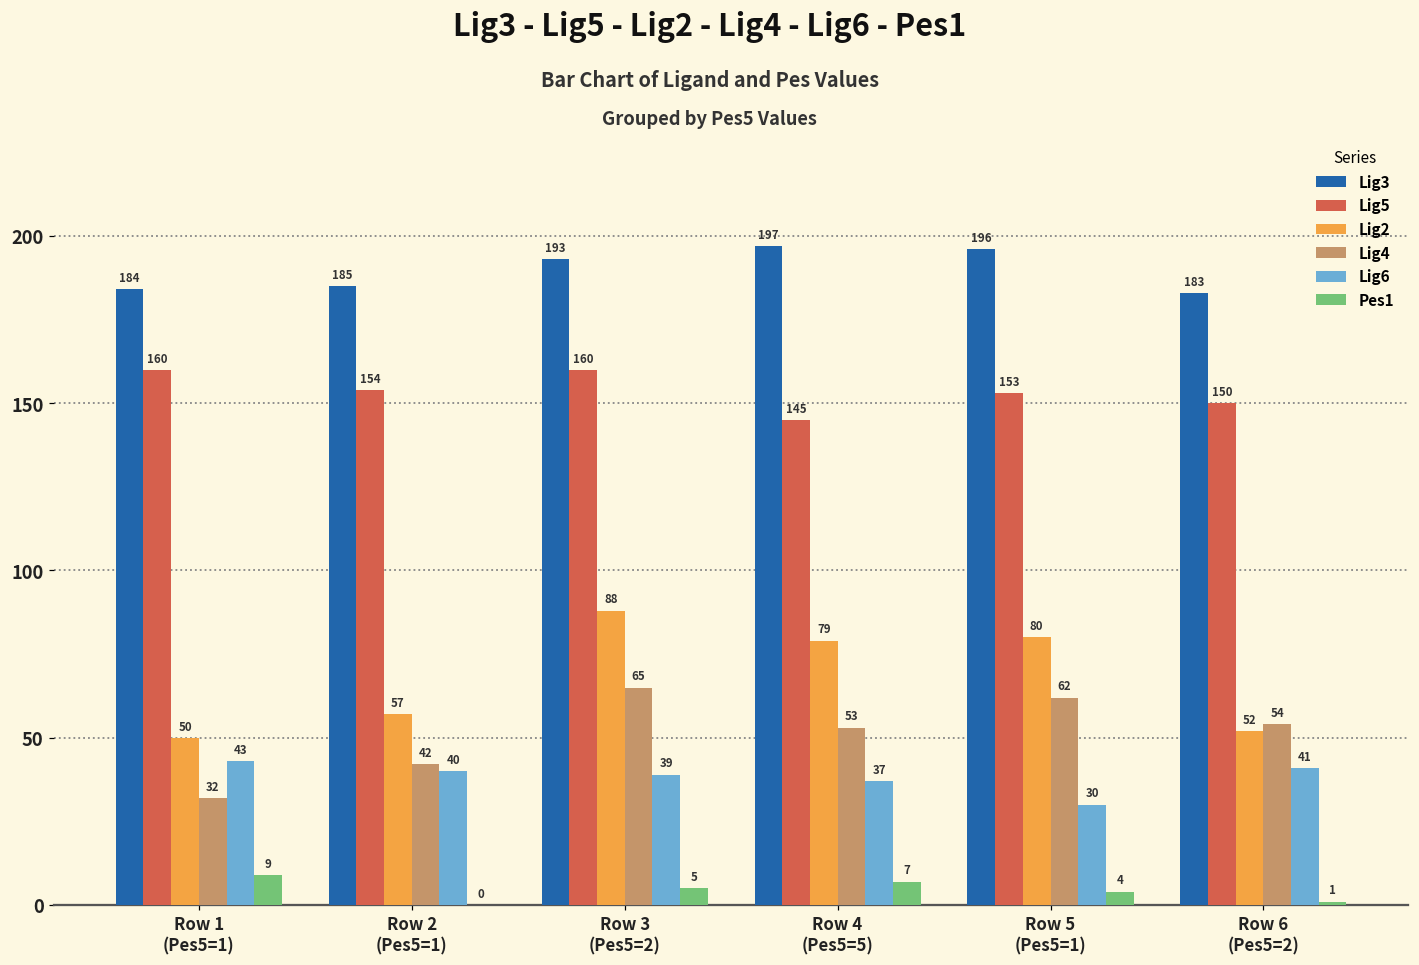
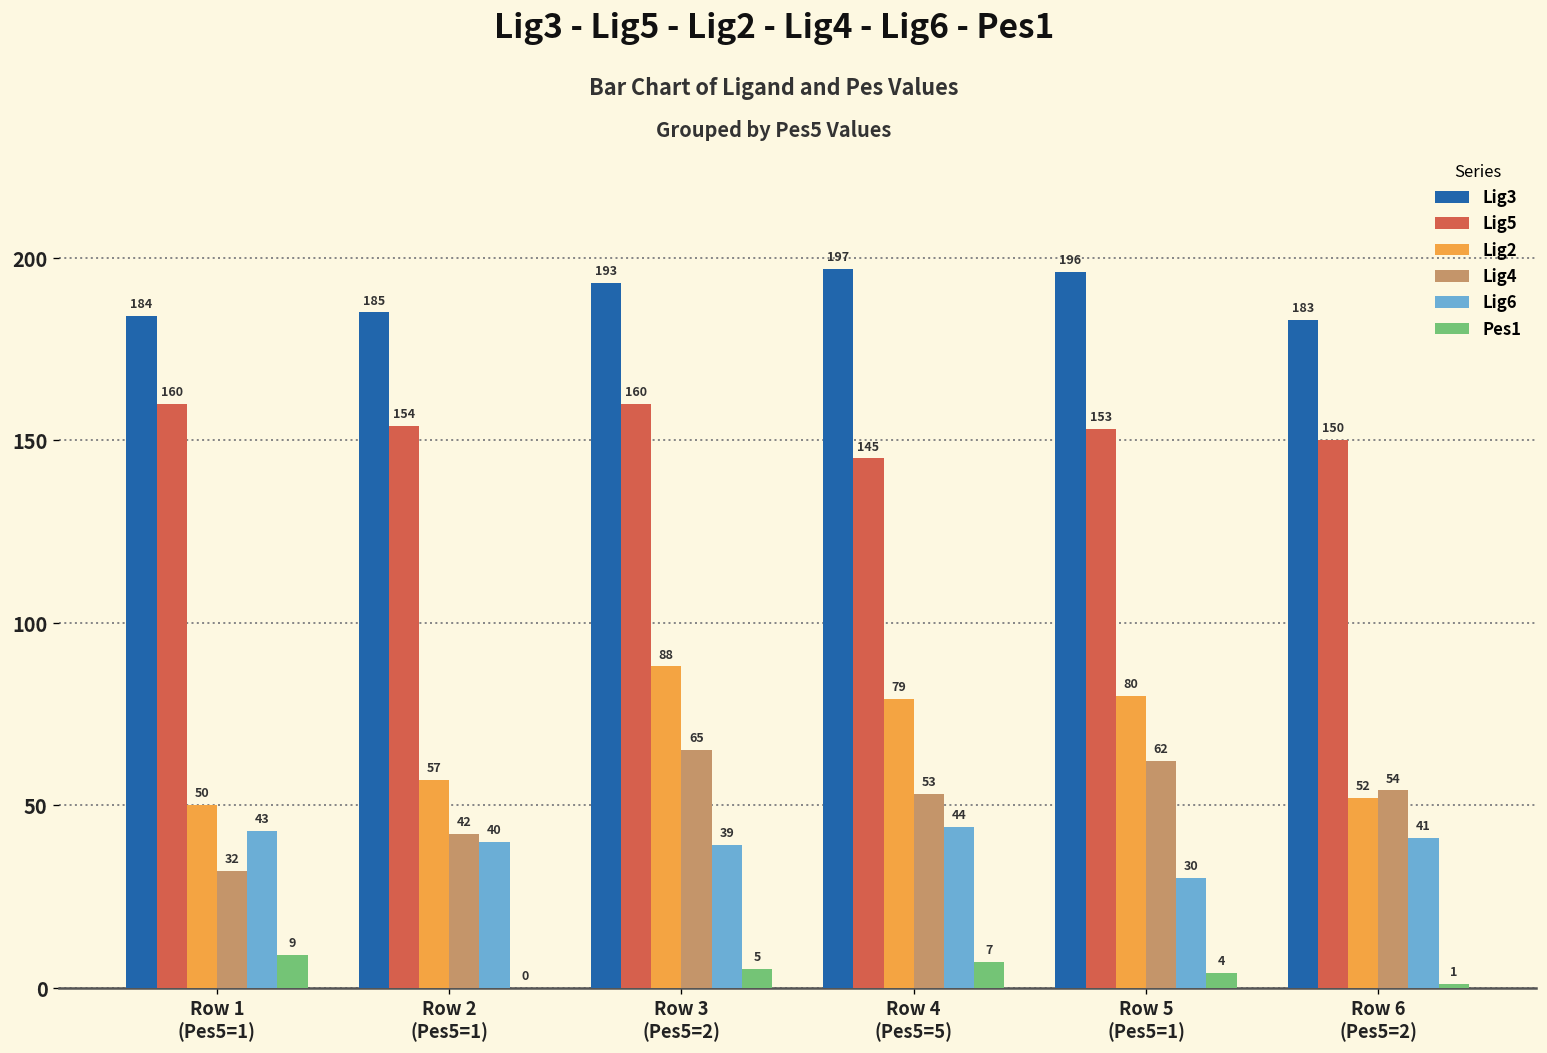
  {
    "Lig3": {
      "Row 1 (Pes5=1)": 184,
      "Row 2 (Pes5=1)": 185,
      "Row 3 (Pes5=2)": 193,
      "Row 4 (Pes5=5)": 197,
      "Row 5 (Pes5=1)": 196,
      "Row 6 (Pes5=2)": 183
    },
    "Lig5": {
      "Row 1 (Pes5=1)": 160,
      "Row 2 (Pes5=1)": 154,
      "Row 3 (Pes5=2)": 160,
      "Row 4 (Pes5=5)": 145,
      "Row 5 (Pes5=1)": 153,
      "Row 6 (Pes5=2)": 150
    },
    "Lig2": {
      "Row 1 (Pes5=1)": 50,
      "Row 2 (Pes5=1)": 57,
      "Row 3 (Pes5=2)": 88,
      "Row 4 (Pes5=5)": 79,
      "Row 5 (Pes5=1)": 80,
      "Row 6 (Pes5=2)": 52
    },
    "Lig4": {
      "Row 1 (Pes5=1)": 32,
      "Row 2 (Pes5=1)": 42,
      "Row 3 (Pes5=2)": 65,
      "Row 4 (Pes5=5)": 53,
      "Row 5 (Pes5=1)": 62,
      "Row 6 (Pes5=2)": 54
    },
    "Lig6": {
      "Row 1 (Pes5=1)": 43,
      "Row 2 (Pes5=1)": 40,
      "Row 3 (Pes5=2)": 39,
-     "Row 4 (Pes5=5)": 37,
+     "Row 4 (Pes5=5)": 44,
      "Row 5 (Pes5=1)": 30,
      "Row 6 (Pes5=2)": 41
    },
    "Pes1": {
      "Row 1 (Pes5=1)": 9,
      "Row 2 (Pes5=1)": 0,
      "Row 3 (Pes5=2)": 5,
      "Row 4 (Pes5=5)": 7,
      "Row 5 (Pes5=1)": 4,
      "Row 6 (Pes5=2)": 1
    }
  }
